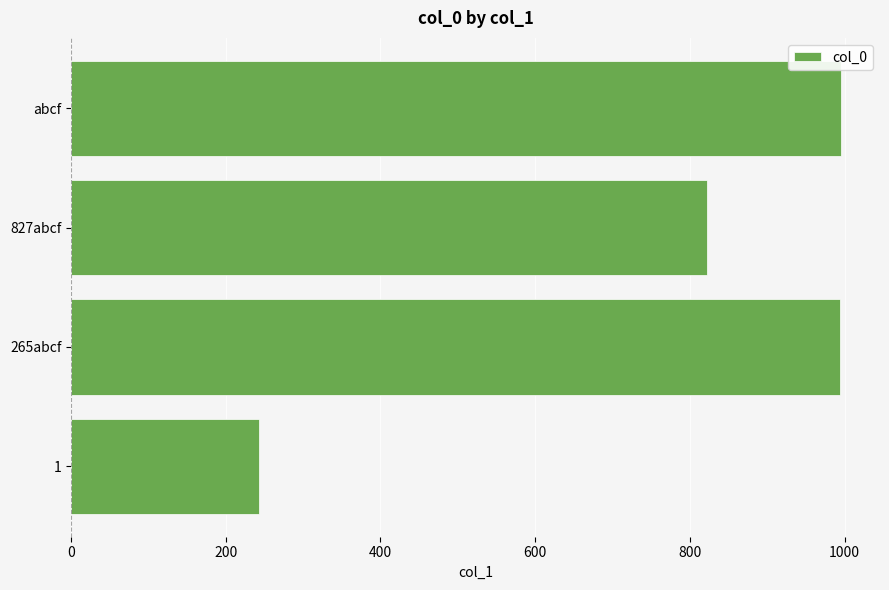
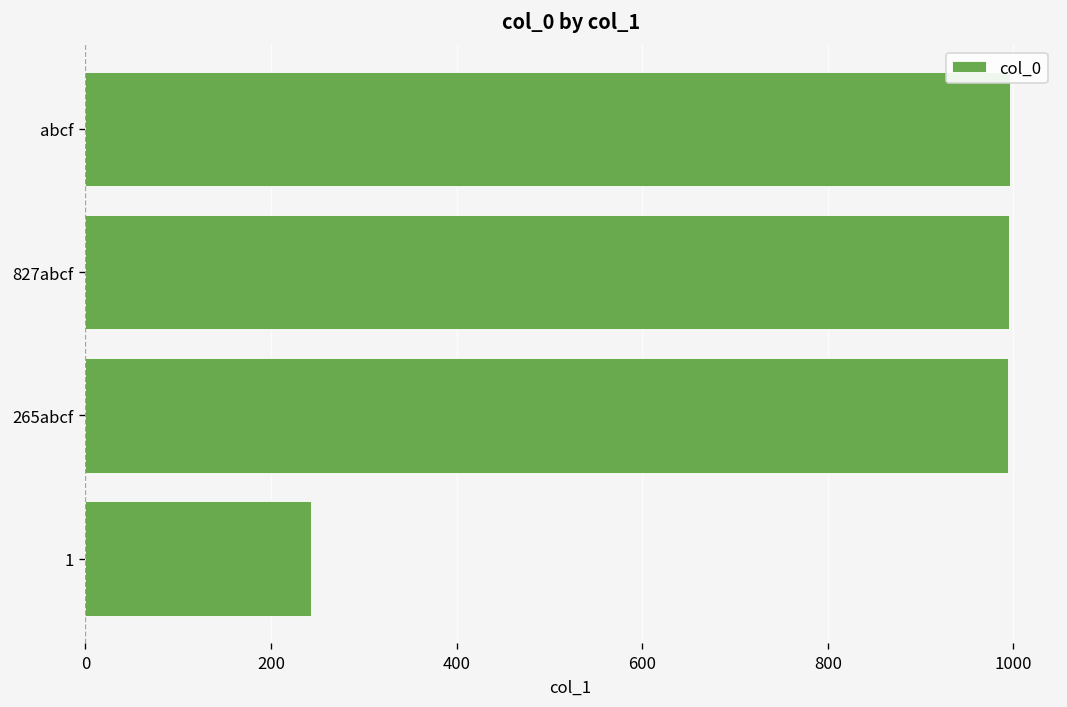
  {
    "abcf": 1000,
-   "827abcf": 820,
+   "827abcf": 1000,
    "265abcf": 990,
    "1": 240
  }
